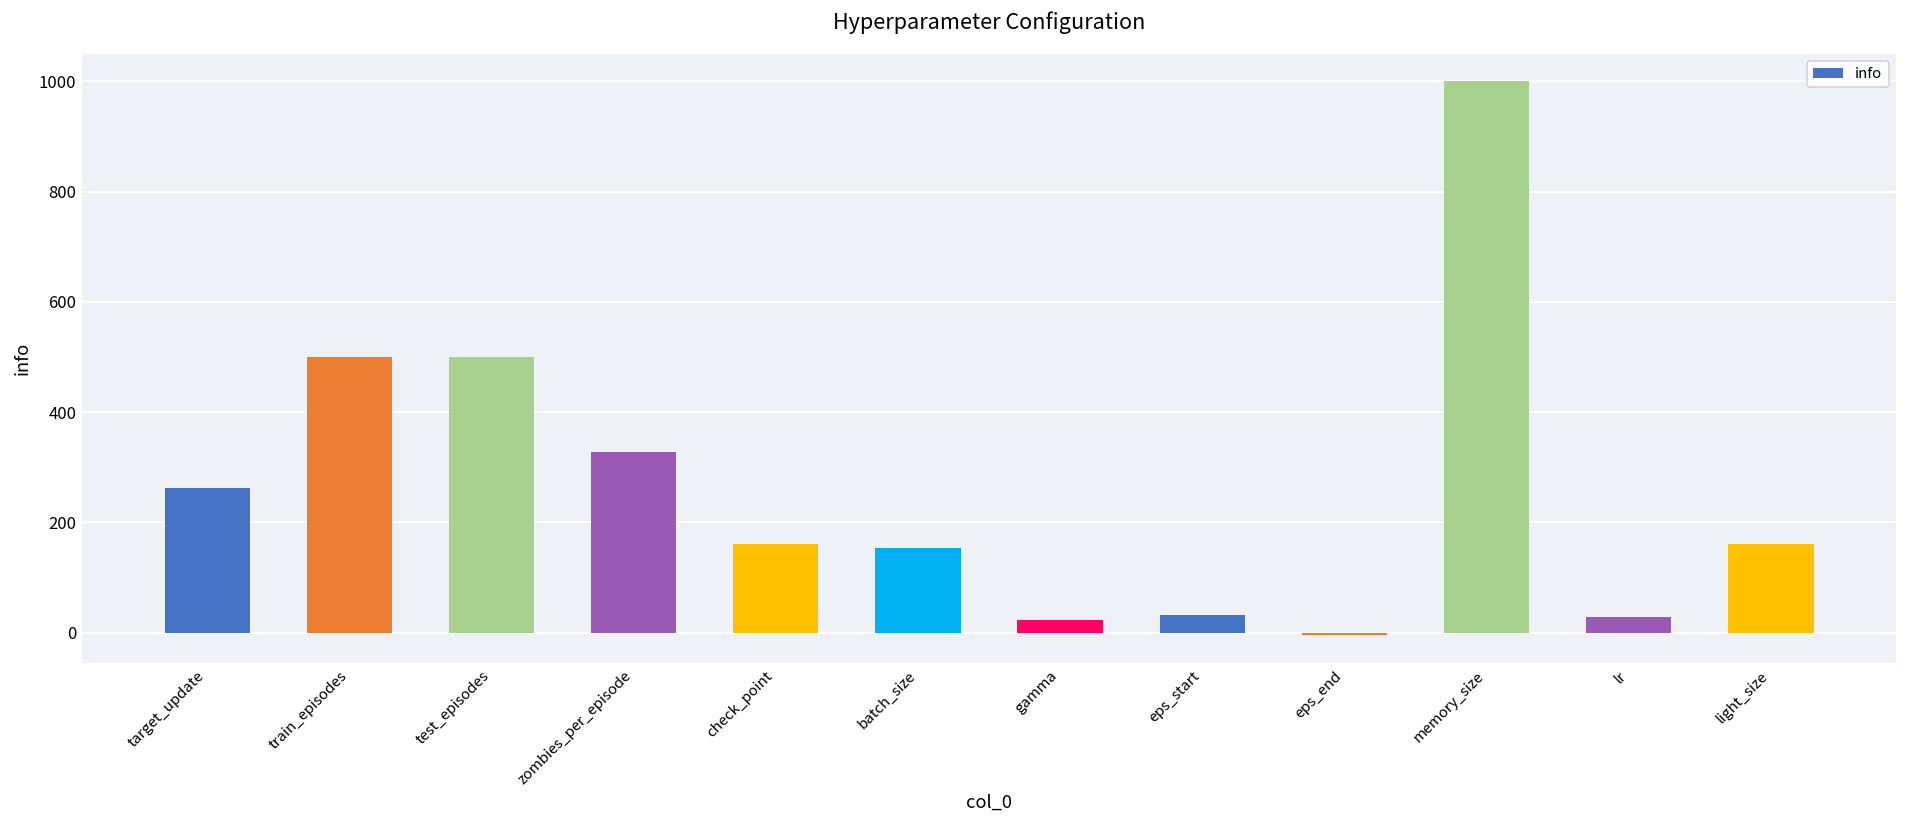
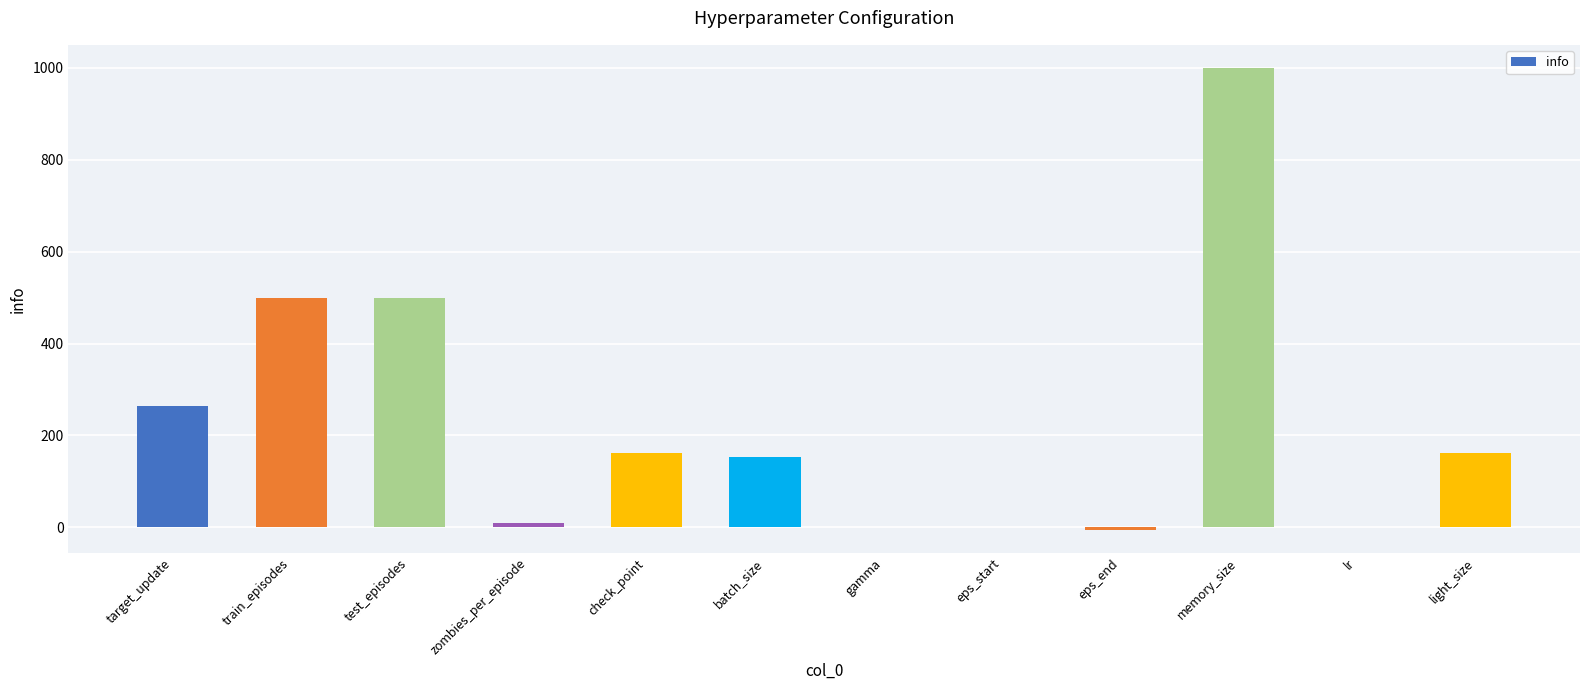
  {
    "target_update": 260,
    "train_episodes": 500,
    "test_episodes": 500,
-   "zombies_per_episode": 330,
+   "zombies_per_episode": 10,
    "check_point": 160,
    "batch_size": 150,
-   "gamma": 20,
-   "eps_start": 30,
+   "gamma": 0,
+   "eps_start": 0,
    "memory_size": 1000,
-   "lr": 30,
+   "lr": 0,
    "light_size": 160
  }
